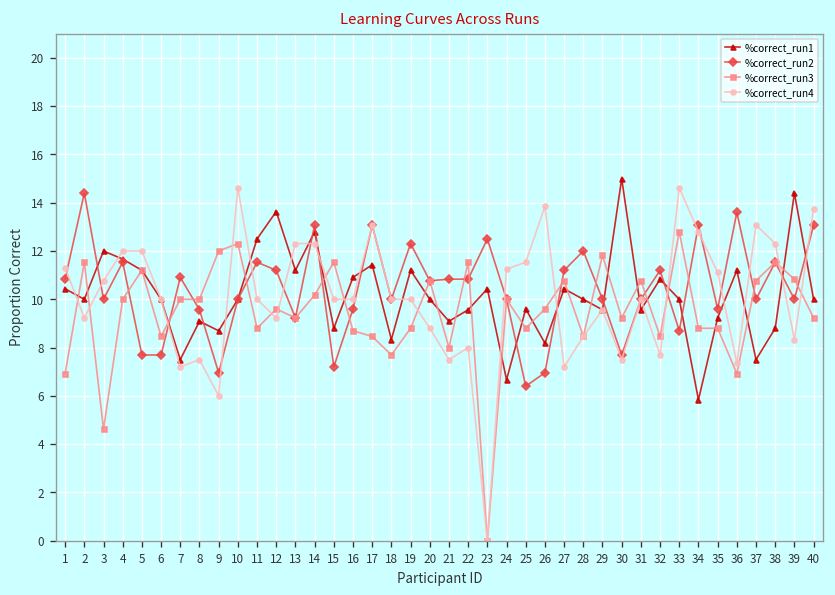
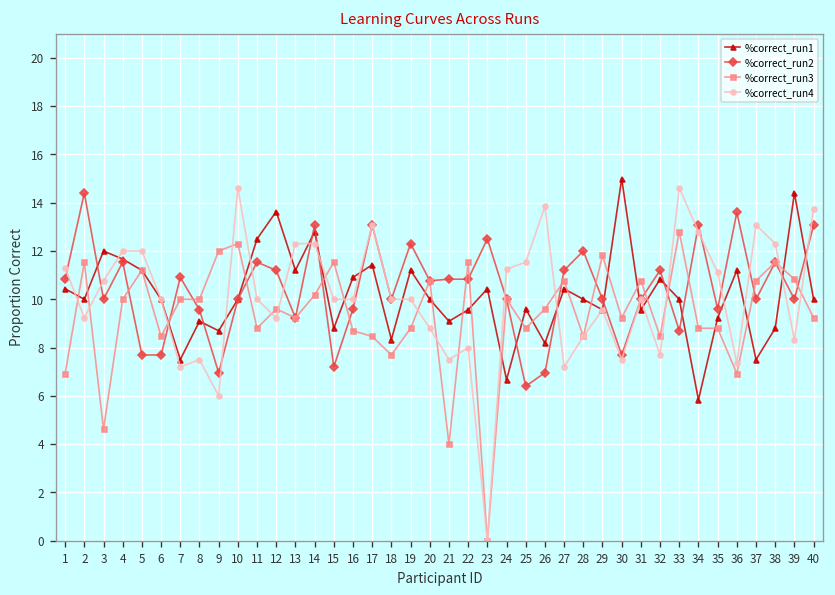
  {
    "%correct_run1": {
      "1": 10.4,
      "2": 10.0,
      "3": 12.0,
      "7": 7.5,
      "8": 9.1,
      "9": 8.7,
      "11": 12.5,
      "12": 13.6,
      "13": 11.2,
      "14": 12.8,
      "15": 8.8,
      "16": 10.9,
      "17": 11.4,
      "18": 8.3,
      "19": 11.2,
      "20": 10.0,
      "21": 9.1,
      "22": 9.6,
      "23": 10.4,
      "24": 6.7,
      "25": 9.6,
      "26": 8.2,
      "27": 10.4,
      "28": 10.0,
      "30": 15.0,
      "31": 9.6,
      "32": 10.8,
      "33": 10.0,
      "34": 5.8,
      "35": 9.2,
      "36": 11.2,
      "37": 7.5,
      "38": 8.8,
      "39": 14.4,
      "40": 10.0
    },
    "%correct_run2": {
      "1": 10.8,
      "2": 14.4,
      "3": 10.0,
      "5": 7.7,
      "6": 7.7,
      "7": 10.9,
      "8": 9.6,
      "9": 7.0,
      "11": 11.5,
      "12": 11.2,
      "14": 13.1,
      "15": 7.2,
      "16": 9.6,
      "19": 12.3,
      "21": 10.8,
      "22": 10.8,
      "23": 12.5,
      "25": 6.4,
      "26": 7.0,
      "27": 11.2,
      "28": 12.0,
      "29": 10.0,
      "30": 7.7,
      "32": 11.2,
      "33": 8.7,
      "34": 13.1,
      "35": 9.6,
      "36": 13.6,
      "37": 10.0,
      "39": 10.0,
      "40": 13.1
    },
    "%correct_run3": {
      "1": 6.9,
      "2": 11.5,
      "3": 4.6,
      "4": 10.0,
      "6": 8.5,
      "7": 10.0,
      "8": 10.0,
      "9": 12.0,
      "10": 12.3,
      "11": 8.8,
      "12": 9.6,
      "14": 10.2,
      "15": 11.5,
      "16": 8.7,
      "17": 8.5,
      "18": 7.7,
      "19": 8.8,
-     "21": 8.0,
+     "21": 4.0,
      "22": 11.5,
      "25": 8.8,
      "26": 9.6,
      "27": 10.8,
      "29": 11.8,
      "30": 9.2,
      "31": 10.8,
      "32": 8.5,
      "33": 12.8,
      "34": 8.8,
      "35": 8.8,
      "36": 6.9,
      "37": 10.8,
      "39": 10.8,
      "40": 9.2
    },
    "%correct_run4": {
      "1": 11.3,
      "2": 9.2,
      "3": 10.8,
      "4": 12.0,
      "5": 12.0,
      "7": 7.2,
      "8": 7.5,
      "9": 6.0,
      "10": 14.6,
      "11": 10.0,
      "12": 9.2,
      "13": 12.3,
      "14": 12.3,
      "15": 10.0,
      "16": 10.0,
      "19": 10.0,
      "20": 8.8,
      "21": 7.5,
      "22": 8.0,
      "24": 11.3,
      "25": 11.5,
      "26": 13.8,
      "27": 7.2,
      "30": 7.5,
      "32": 7.7,
      "33": 14.6,
      "34": 12.8,
      "35": 11.1,
      "36": 7.4,
      "37": 13.1,
      "38": 12.3,
      "39": 8.3,
      "40": 13.8
    }
  }
